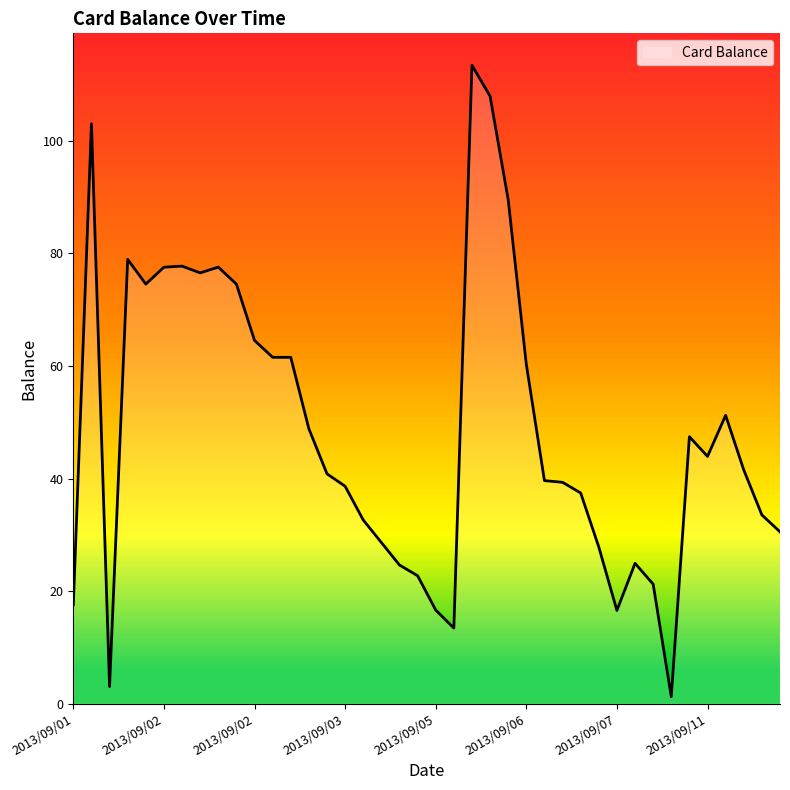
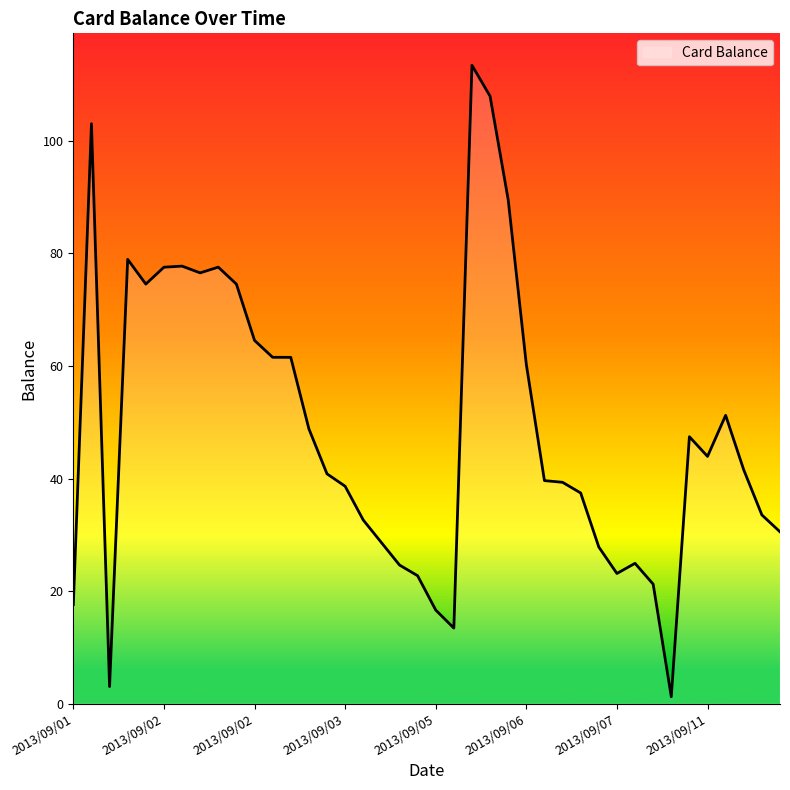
  {
    "2013/09/01": 18,
    "2013/09/03": 39,
    "2013/09/05": 17,
    "2013/09/06": 60,
-   "2013/09/07": 17,
+   "2013/09/07": 23,
    "2013/09/11": 44
  }
